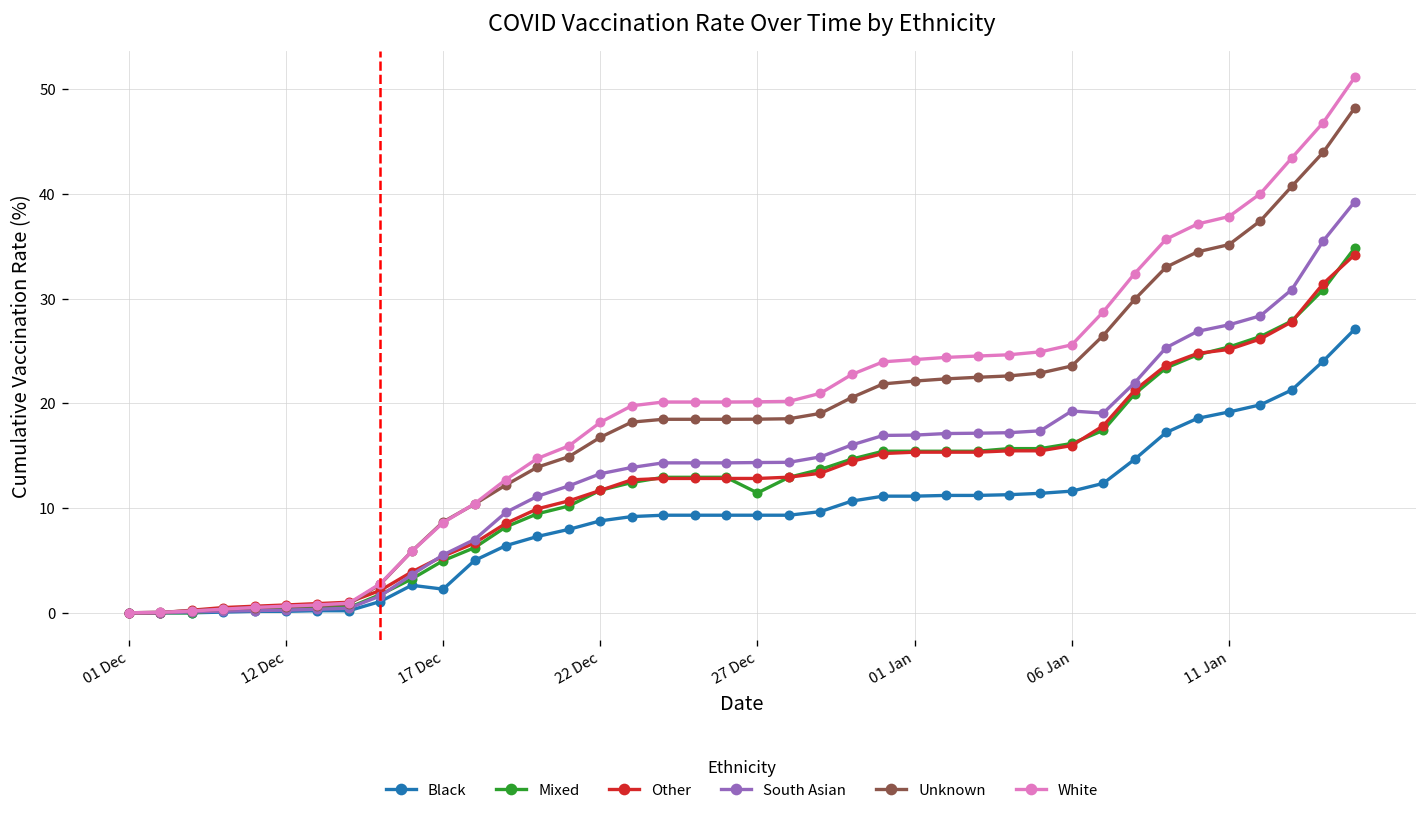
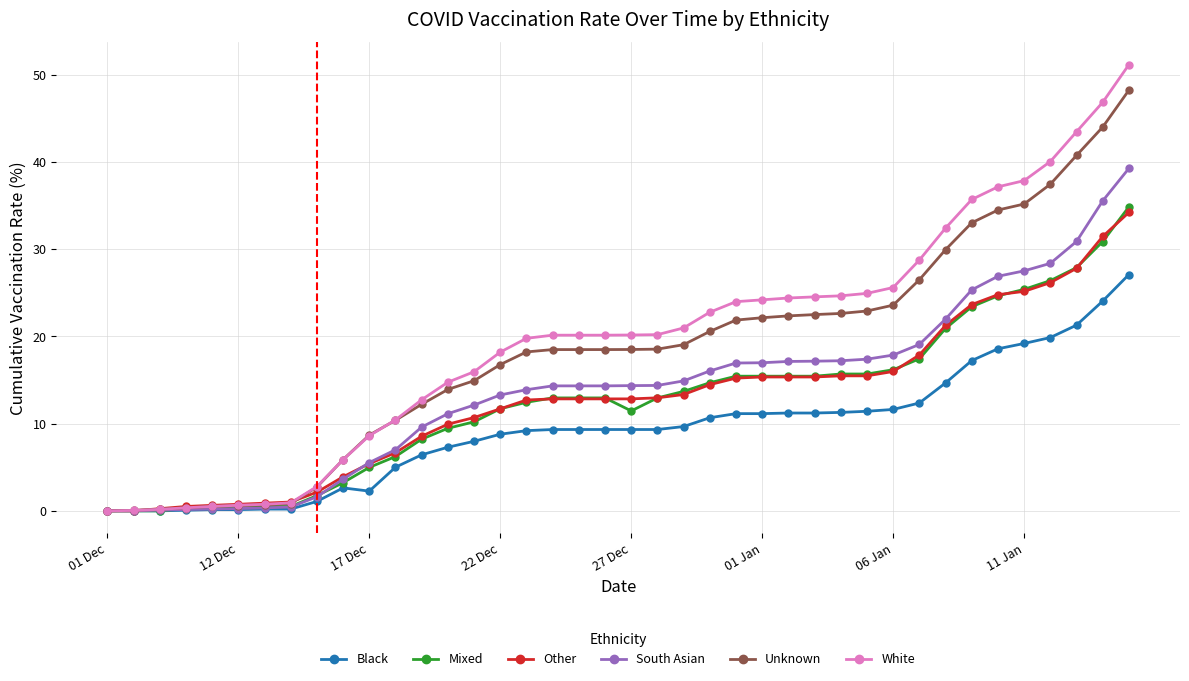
  {
    "Black": {
      "17 Dec": 2,
      "22 Dec": 9,
      "27 Dec": 9,
      "01 Jan": 11,
      "06 Jan": 12,
      "11 Jan": 19
    },
    "Mixed": {
      "17 Dec": 5,
      "27 Dec": 11
    },
    "Other": {
      "27 Dec": 13
    },
    "South Asian": {
      "22 Dec": 13,
      "27 Dec": 14,
      "01 Jan": 17,
-     "06 Jan": 19,
+     "06 Jan": 18,
      "11 Jan": 28
    },
    "Unknown": {
      "22 Dec": 17,
      "27 Dec": 18,
      "01 Jan": 22,
      "06 Jan": 24,
      "11 Jan": 35
    },
    "White": {
      "22 Dec": 18,
      "27 Dec": 20,
      "01 Jan": 24,
      "06 Jan": 26,
      "11 Jan": 38
    }
  }
